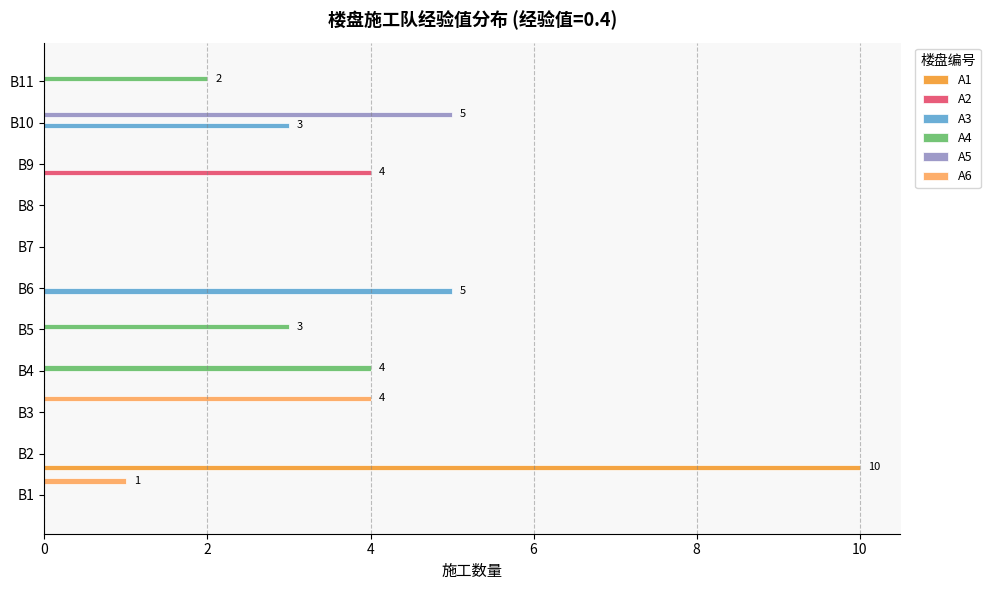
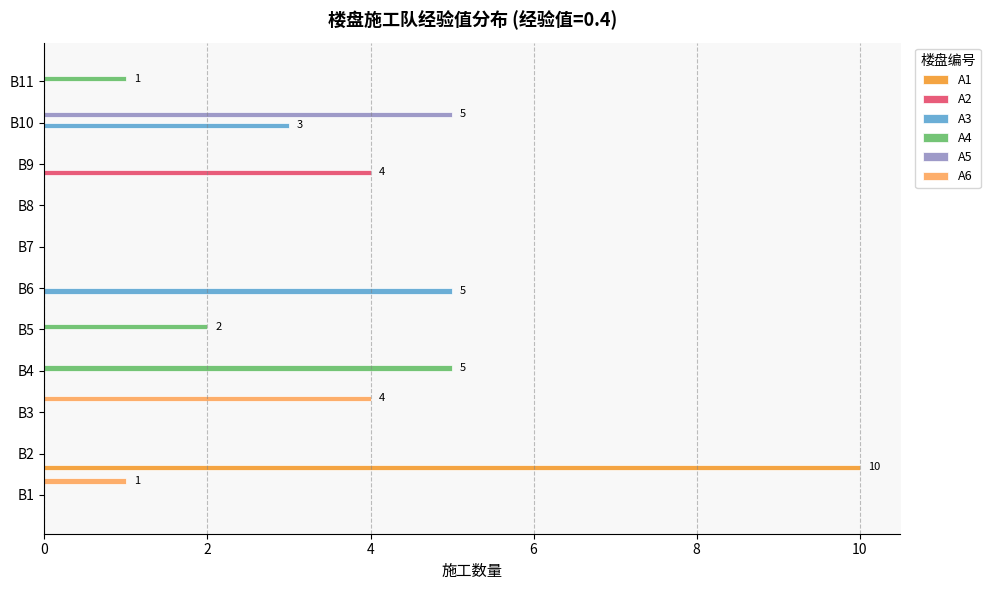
  {
    "A2": {
      "B9": 4
    },
    "A4": {
-     "B11": 2,
-     "B5": 3,
-     "B4": 4
+     "B11": 1,
+     "B5": 2,
+     "B4": 5
    }
  }
